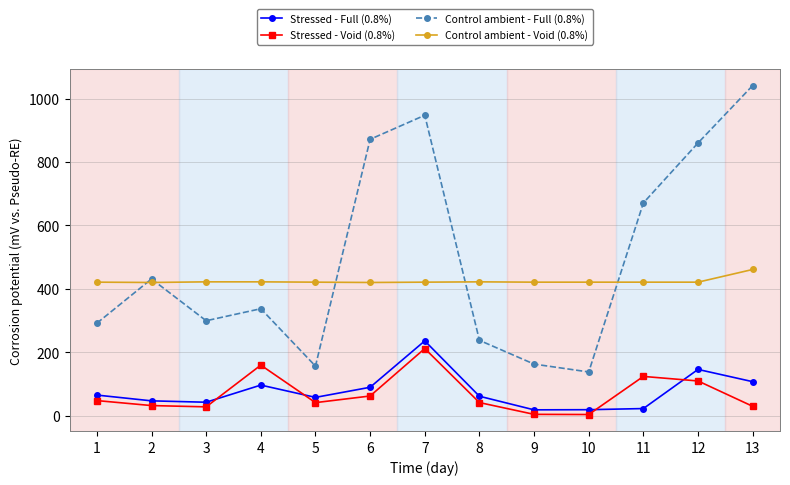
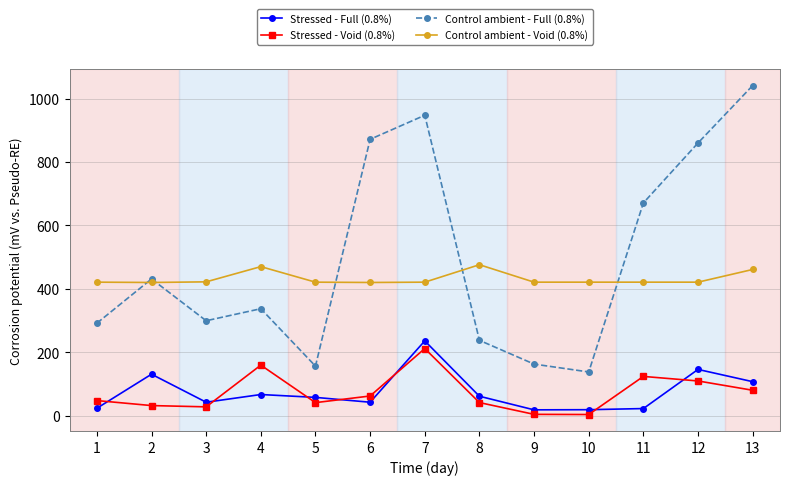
  {
    "Stressed - Full (0.8%)": {
-     "1": 70,
-     "2": 50,
+     "1": 20,
+     "2": 130,
      "3": 40,
-     "4": 100,
+     "4": 70,
      "5": 60,
-     "6": 90,
+     "6": 40,
      "7": 240,
      "8": 60,
      "9": 20,
      "10": 20,
      "11": 20,
      "12": 150,
      "13": 110
    },
    "Stressed - Void (0.8%)": {
      "1": 50,
      "2": 30,
      "3": 30,
      "4": 160,
      "5": 40,
      "6": 60,
      "7": 210,
      "8": 40,
      "9": 0,
      "10": 0,
      "11": 120,
      "12": 110,
-     "13": 30
+     "13": 80
    },
    "Control ambient - Full (0.8%)": {
      "1": 290,
      "2": 430,
      "3": 300,
      "4": 340,
      "5": 160,
      "6": 870,
      "7": 950,
      "8": 240,
      "9": 160,
      "10": 140,
      "11": 670,
      "12": 860,
      "13": 1040
    },
    "Control ambient - Void (0.8%)": {
      "1": 420,
      "2": 420,
      "3": 420,
-     "4": 420,
+     "4": 470,
      "5": 420,
      "6": 420,
      "7": 420,
-     "8": 420,
+     "8": 480,
      "9": 420,
      "10": 420,
      "11": 420,
      "12": 420,
      "13": 460
    }
  }
